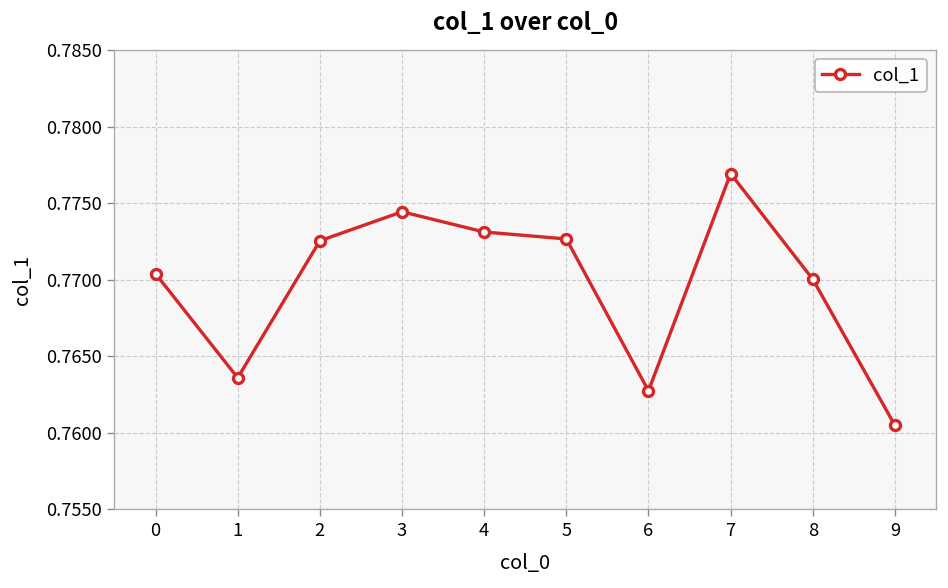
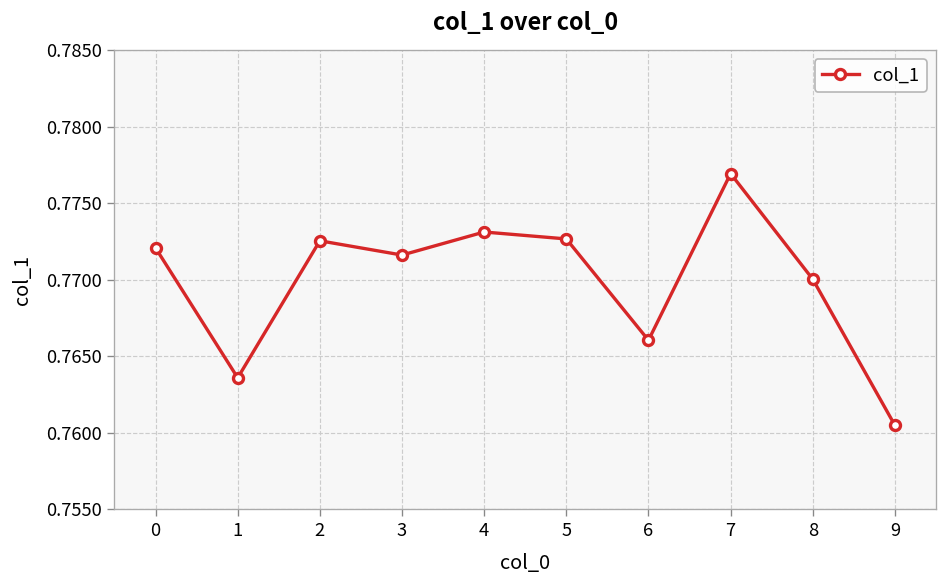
  {
-   "0": 0.7704,
+   "0": 0.7721,
    "1": 0.7636,
    "2": 0.7725,
-   "3": 0.7744,
+   "3": 0.7716,
    "4": 0.7731,
    "5": 0.7727,
-   "6": 0.7627,
+   "6": 0.7660,
    "7": 0.7769,
    "8": 0.7700,
    "9": 0.7605
  }
